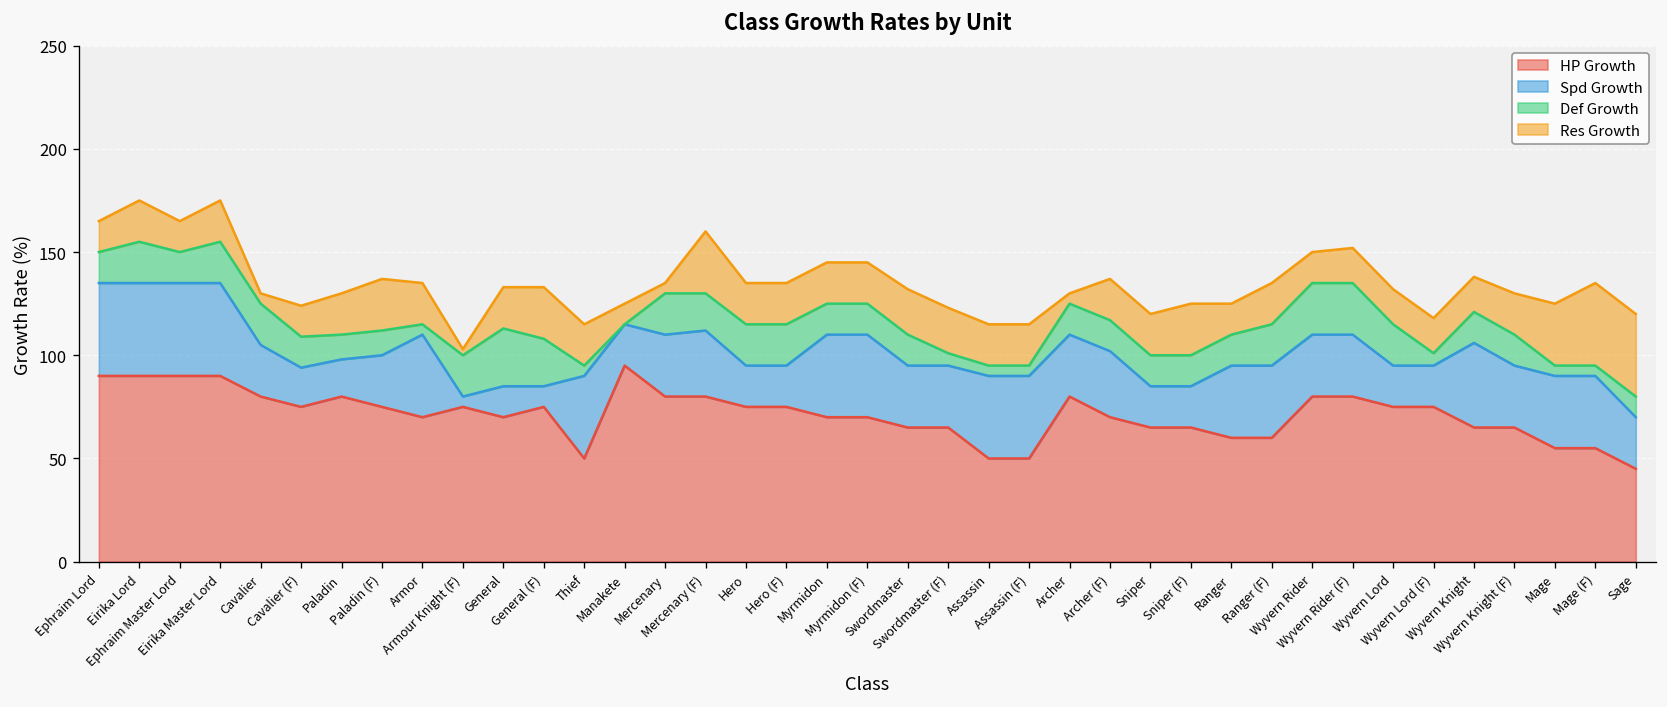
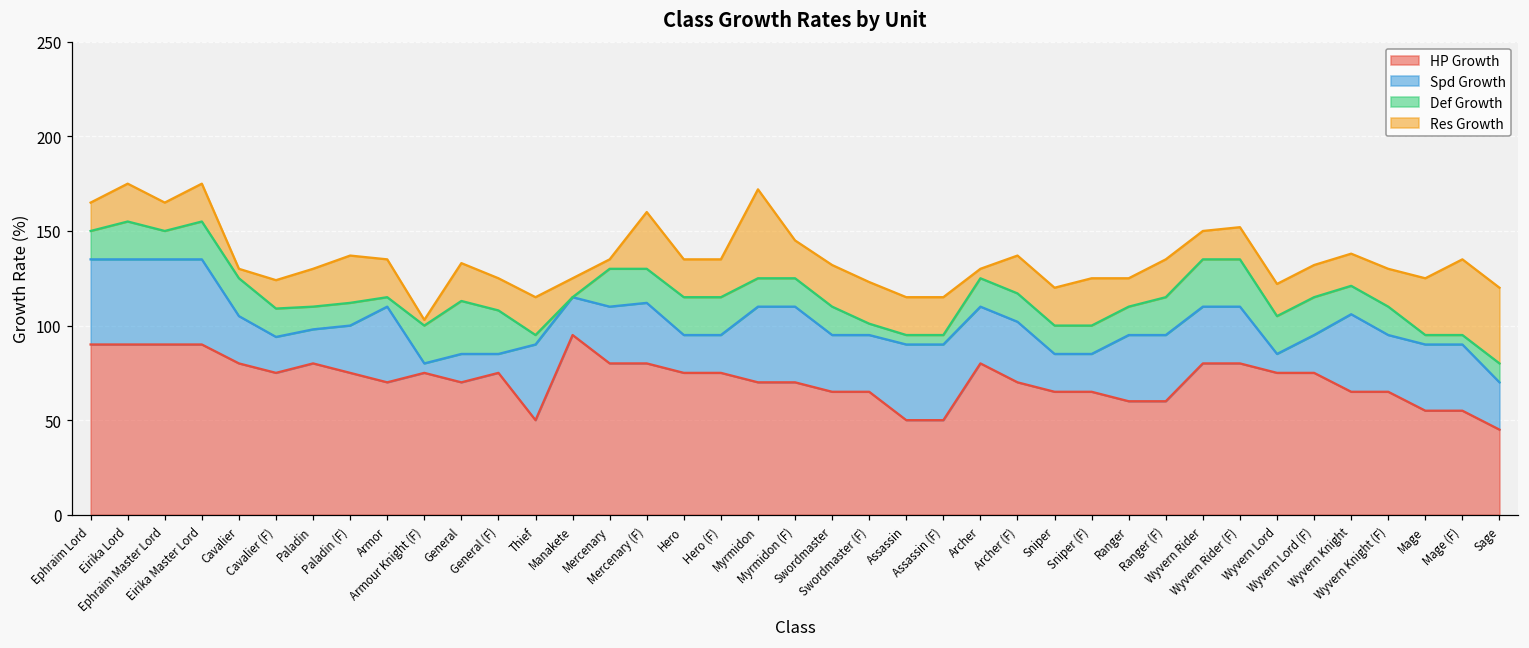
  {
    "HP Growth": {
      "Ephraim Lord": 90,
      "Eirika Lord": 90,
      "Ephraim Master Lord": 90,
      "Eirika Master Lord": 90,
      "Cavalier": 80,
      "Cavalier (F)": 75,
      "Paladin": 80,
      "Paladin (F)": 75,
      "Armor": 70,
      "Armour Knight (F)": 75,
      "General": 70,
      "General (F)": 75,
      "Thief": 50,
      "Manakete": 95,
      "Mercenary": 80,
      "Mercenary (F)": 80,
      "Hero": 75,
      "Hero (F)": 75,
      "Myrmidon": 70,
      "Myrmidon (F)": 70,
      "Swordmaster": 65,
      "Swordmaster (F)": 65,
      "Assassin": 50,
      "Assassin (F)": 50,
      "Archer": 80,
      "Archer (F)": 70,
      "Sniper": 65,
      "Sniper (F)": 65,
      "Ranger": 60,
      "Ranger (F)": 60,
      "Wyvern Rider": 80,
      "Wyvern Rider (F)": 80,
      "Wyvern Lord": 75,
      "Wyvern Lord (F)": 75,
      "Wyvern Knight": 65,
      "Wyvern Knight (F)": 65,
      "Mage": 55,
      "Mage (F)": 55,
      "Sage": 45
    },
    "Spd Growth": {
      "Ephraim Lord": 45,
      "Eirika Lord": 45,
      "Ephraim Master Lord": 45,
      "Eirika Master Lord": 45,
      "Cavalier": 25,
      "Cavalier (F)": 19,
      "Paladin": 18,
      "Paladin (F)": 25,
      "Armor": 40,
      "Armour Knight (F)": 5,
      "General": 15,
      "General (F)": 10,
      "Thief": 40,
      "Mercenary": 30,
      "Mercenary (F)": 32,
      "Hero": 20,
      "Hero (F)": 20,
      "Myrmidon": 40,
      "Myrmidon (F)": 40,
      "Swordmaster": 30,
      "Swordmaster (F)": 30,
      "Assassin": 40,
      "Assassin (F)": 40,
      "Archer": 30,
      "Archer (F)": 32,
      "Sniper": 20,
      "Sniper (F)": 20,
      "Ranger": 35,
      "Ranger (F)": 35,
      "Wyvern Rider": 30,
      "Wyvern Rider (F)": 30,
-     "Wyvern Lord": 20,
+     "Wyvern Lord": 10,
      "Wyvern Lord (F)": 20,
      "Wyvern Knight": 41,
      "Wyvern Knight (F)": 30,
      "Mage": 35,
      "Mage (F)": 35,
      "Sage": 25
    },
    "Def Growth": {
      "Ephraim Lord": 15,
      "Eirika Lord": 20,
      "Ephraim Master Lord": 15,
      "Eirika Master Lord": 20,
      "Cavalier": 20,
      "Cavalier (F)": 15,
      "Paladin": 12,
      "Paladin (F)": 12,
      "Armor": 5,
      "Armour Knight (F)": 20,
      "General": 28,
      "General (F)": 23,
      "Thief": 5,
      "Mercenary": 20,
      "Mercenary (F)": 18,
      "Hero": 20,
      "Hero (F)": 20,
      "Myrmidon": 15,
      "Myrmidon (F)": 15,
      "Swordmaster": 15,
      "Swordmaster (F)": 6,
      "Assassin": 5,
      "Assassin (F)": 5,
      "Archer": 15,
      "Archer (F)": 15,
      "Sniper": 15,
      "Sniper (F)": 15,
      "Ranger": 15,
      "Ranger (F)": 20,
      "Wyvern Rider": 25,
      "Wyvern Rider (F)": 25,
      "Wyvern Lord": 20,
-     "Wyvern Lord (F)": 6,
+     "Wyvern Lord (F)": 20,
      "Wyvern Knight": 15,
      "Wyvern Knight (F)": 15,
      "Mage": 5,
      "Mage (F)": 5,
      "Sage": 10
    },
    "Res Growth": {
      "Ephraim Lord": 15,
      "Eirika Lord": 20,
      "Ephraim Master Lord": 15,
      "Eirika Master Lord": 20,
      "Cavalier": 5,
      "Cavalier (F)": 15,
      "Paladin": 20,
      "Paladin (F)": 25,
      "Armor": 20,
      "Armour Knight (F)": 3,
      "General": 20,
-     "General (F)": 25,
+     "General (F)": 17,
      "Thief": 20,
      "Manakete": 10,
      "Mercenary": 5,
      "Mercenary (F)": 30,
      "Hero": 20,
      "Hero (F)": 20,
-     "Myrmidon": 20,
+     "Myrmidon": 47,
      "Myrmidon (F)": 20,
      "Swordmaster": 22,
      "Swordmaster (F)": 22,
      "Assassin": 20,
      "Assassin (F)": 20,
      "Archer": 5,
      "Archer (F)": 20,
      "Sniper": 20,
      "Sniper (F)": 25,
      "Ranger": 15,
      "Ranger (F)": 20,
      "Wyvern Rider": 15,
      "Wyvern Rider (F)": 17,
      "Wyvern Lord": 17,
      "Wyvern Lord (F)": 17,
      "Wyvern Knight": 17,
      "Wyvern Knight (F)": 20,
      "Mage": 30,
      "Mage (F)": 40,
      "Sage": 40
    }
  }
